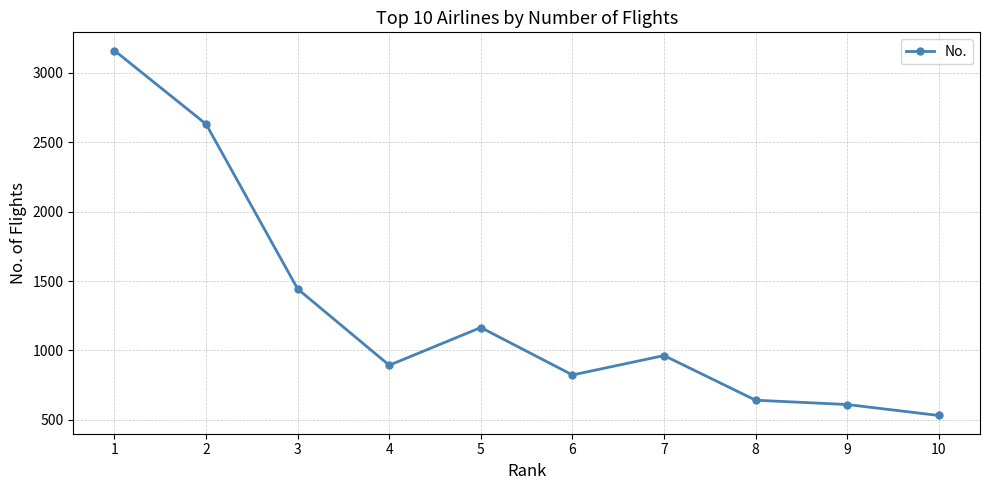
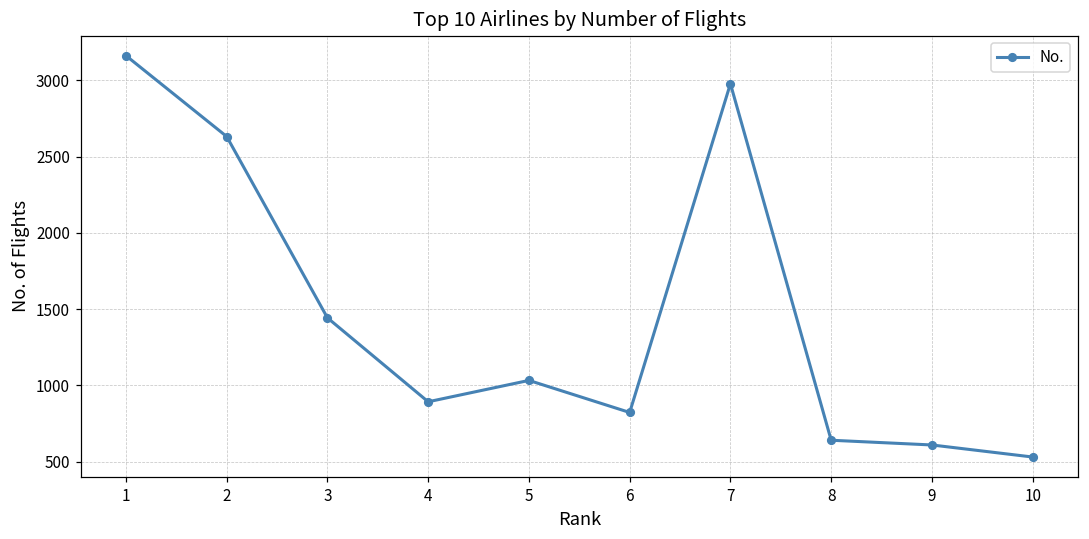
  {
    "1": 3160,
    "2": 2630,
    "3": 1440,
    "4": 890,
-   "5": 1170,
+   "5": 1030,
    "6": 820,
-   "7": 960,
+   "7": 2980,
    "8": 640,
    "9": 610,
    "10": 530
  }
